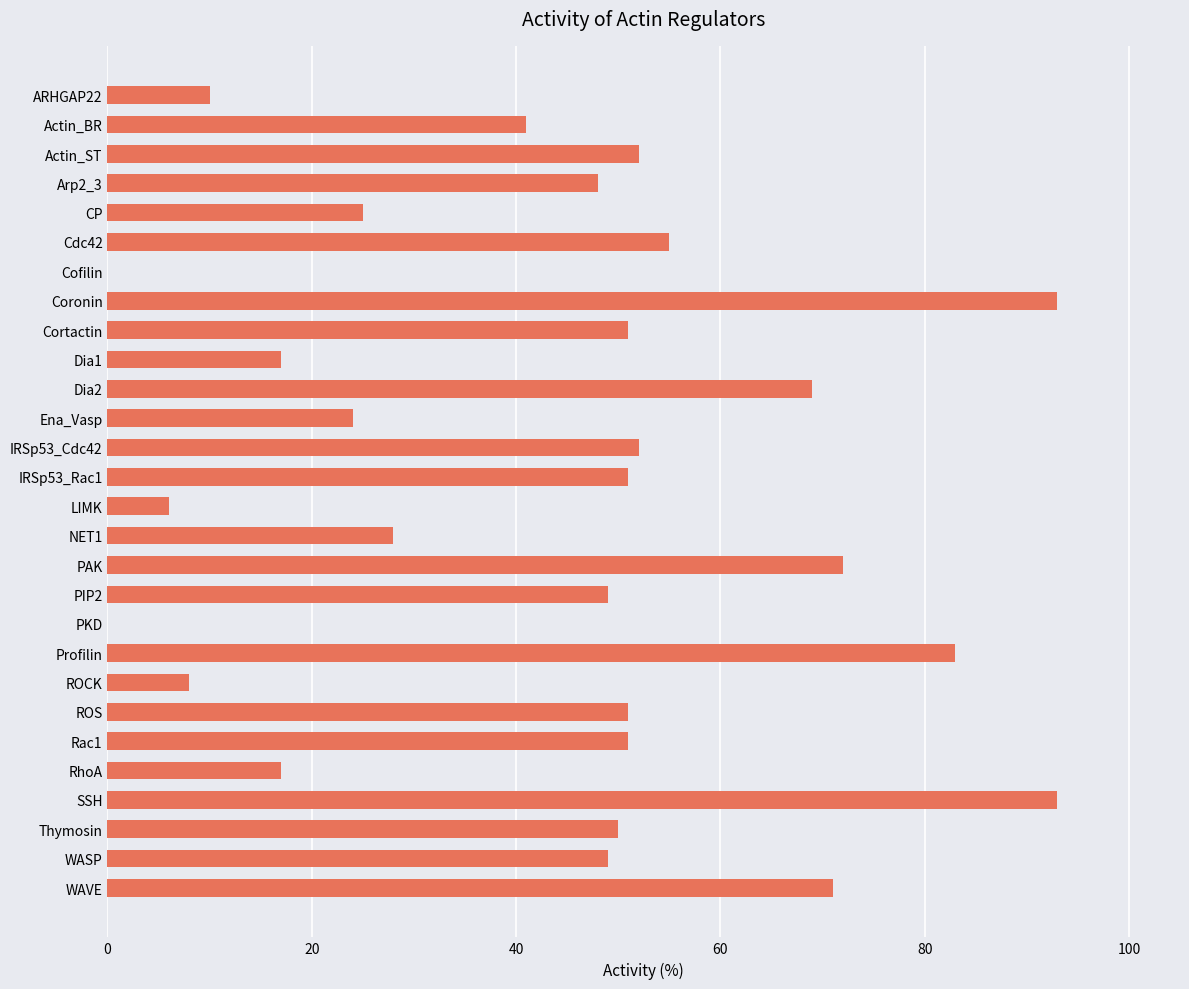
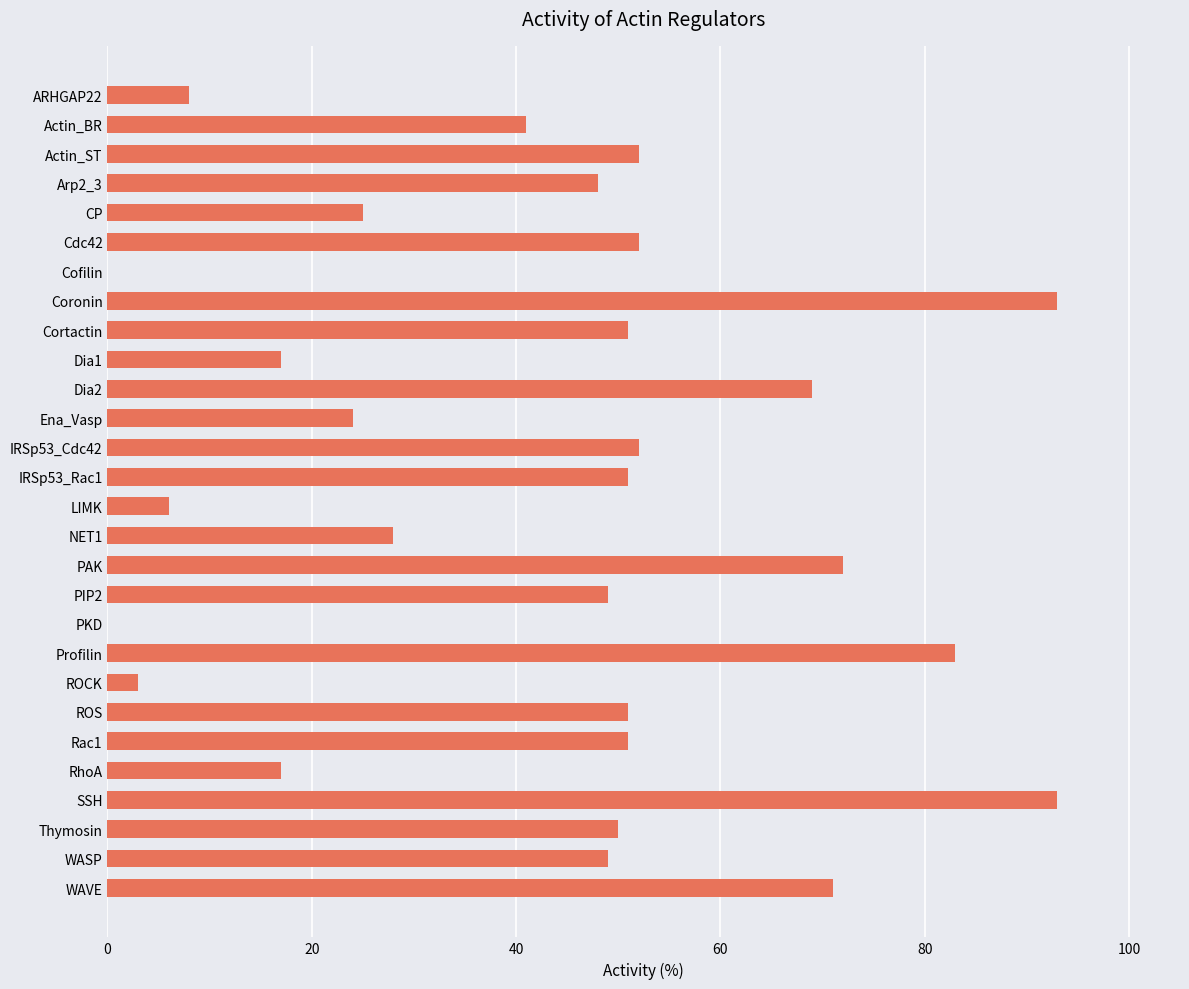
  {
-   "ARHGAP22": 10,
+   "ARHGAP22": 8,
    "Actin_BR": 41,
    "Actin_ST": 52,
    "Arp2_3": 48,
    "CP": 25,
-   "Cdc42": 55,
+   "Cdc42": 52,
    "Cofilin": 0,
    "Coronin": 93,
    "Cortactin": 51,
    "Dia1": 17,
    "Dia2": 69,
    "Ena_Vasp": 24,
    "IRSp53_Cdc42": 52,
    "IRSp53_Rac1": 51,
    "LIMK": 6,
    "NET1": 28,
    "PAK": 72,
    "PIP2": 49,
    "PKD": 0,
    "Profilin": 83,
-   "ROCK": 8,
+   "ROCK": 3,
    "ROS": 51,
    "Rac1": 51,
    "RhoA": 17,
    "SSH": 93,
    "Thymosin": 50,
    "WASP": 49,
    "WAVE": 71
  }
